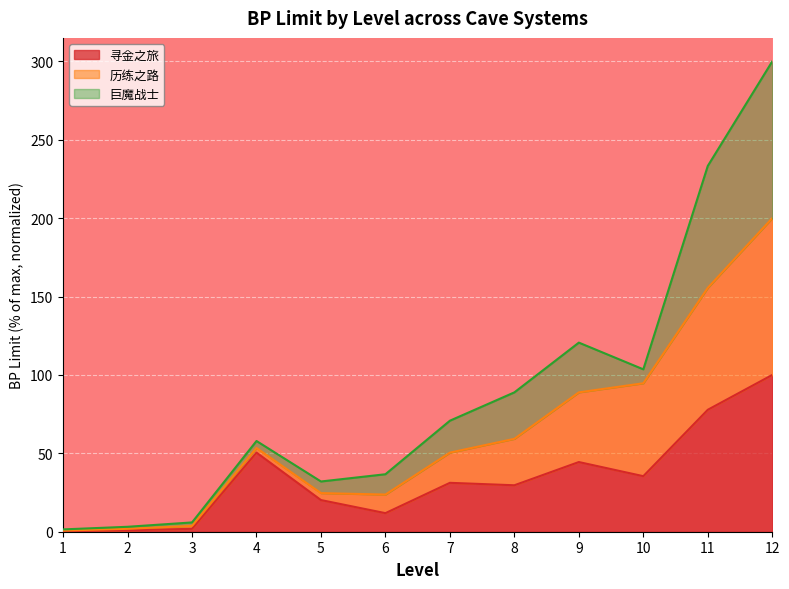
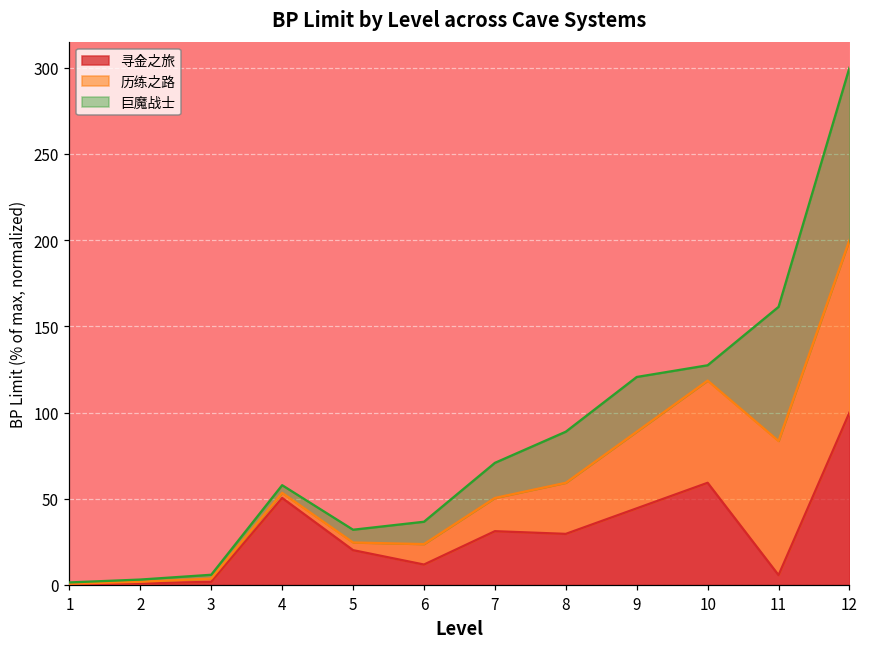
  {
    "寻金之旅": {
      "3": 2,
      "4": 50,
      "5": 20,
      "6": 12,
      "7": 31,
      "8": 30,
      "9": 44,
-     "10": 35,
-     "11": 78,
+     "10": 59,
+     "11": 6,
      "12": 100
    },
    "历练之路": {
      "3": 2,
      "4": 3,
      "5": 4,
      "6": 12,
      "7": 19,
      "8": 30,
      "9": 44,
      "10": 59,
      "11": 78,
      "12": 100
    },
    "巨魔战士": {
      "3": 2,
      "4": 4,
      "5": 7,
      "6": 13,
      "7": 20,
      "8": 30,
      "9": 32,
      "10": 9,
      "11": 78,
      "12": 100
    }
  }
